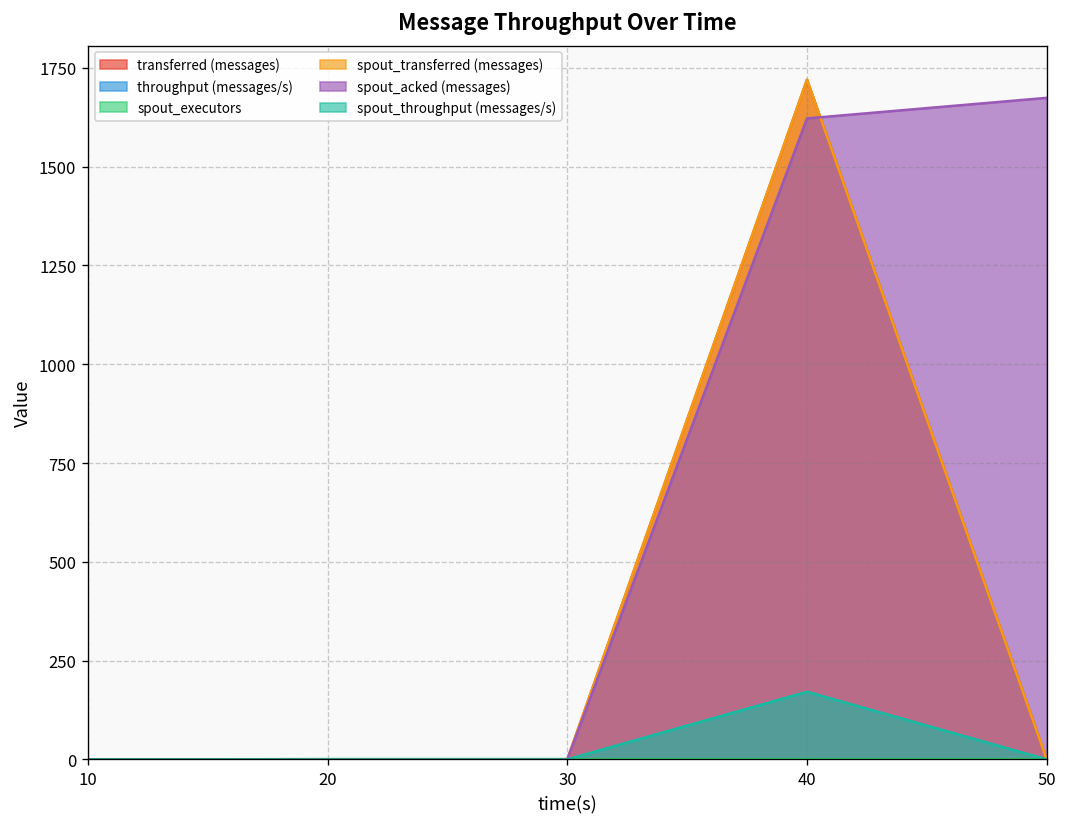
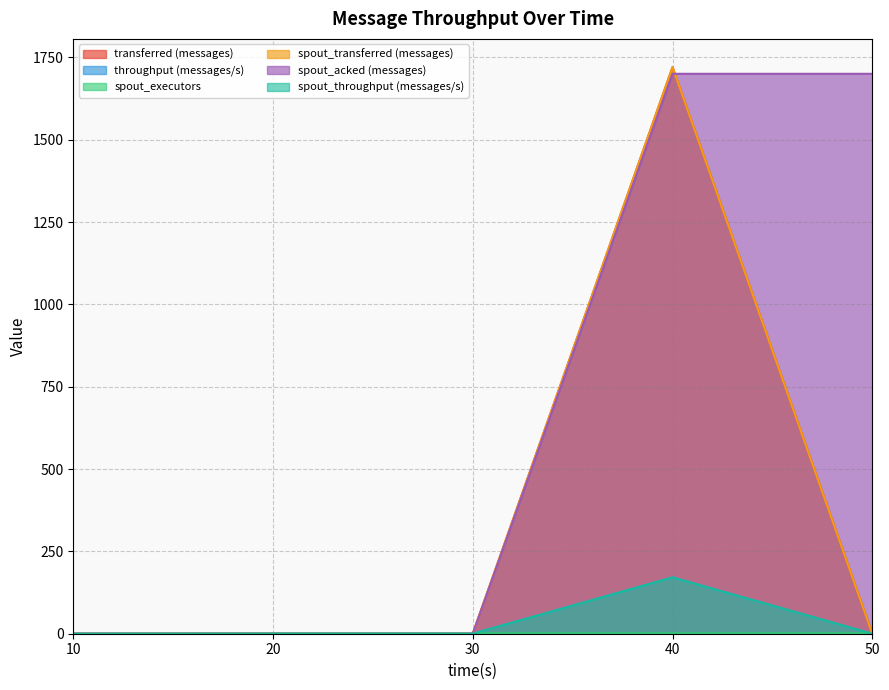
  {
    "spout_transferred (messages)": {
      "40": 1720
    },
    "spout_acked (messages)": {
-     "40": 1620,
-     "50": 1670
+     "40": 1700,
+     "50": 1700
    }
  }
